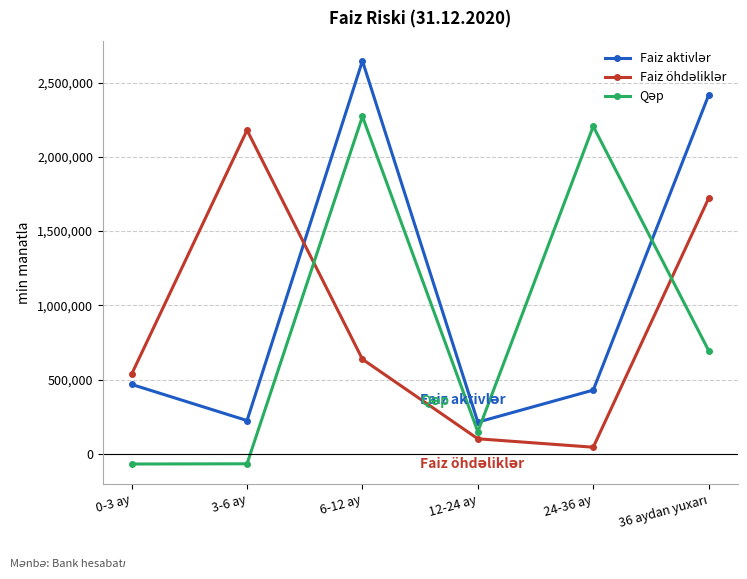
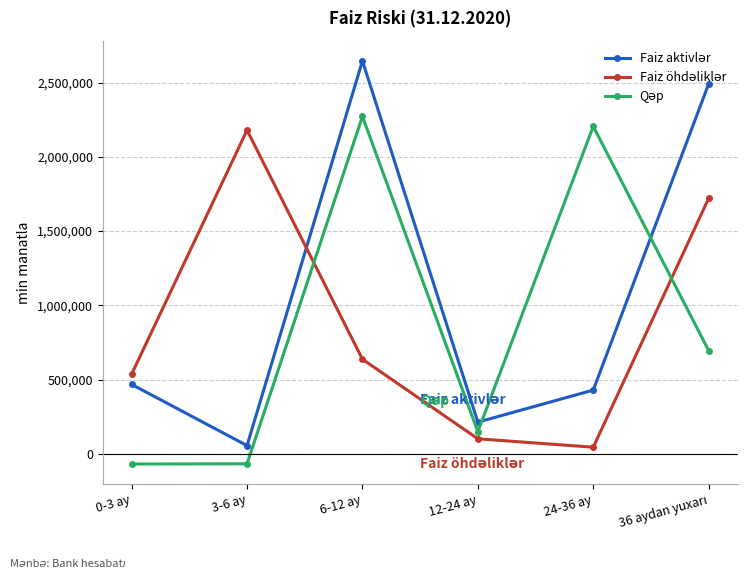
  {
    "Faiz aktivlər": {
      "0-3 ay": "470,000",
-     "3-6 ay": "220,000",
+     "3-6 ay": "60,000",
      "6-12 ay": "2,650,000",
      "12-24 ay": "210,000",
      "24-36 ay": "430,000",
-     "36 aydan yuxarı": "2,420,000"
+     "36 aydan yuxarı": "2,490,000"
    },
    "Faiz öhdəliklər": {
      "0-3 ay": "540,000",
      "3-6 ay": "2,180,000",
      "6-12 ay": "640,000",
      "12-24 ay": "100,000",
      "24-36 ay": "40,000",
      "36 aydan yuxarı": "1,720,000"
    },
    "Qəp": {
      "0-3 ay": "-70,000",
      "3-6 ay": "-70,000",
      "6-12 ay": "2,270,000",
      "12-24 ay": "150,000",
      "24-36 ay": "2,210,000",
      "36 aydan yuxarı": "690,000"
    }
  }
